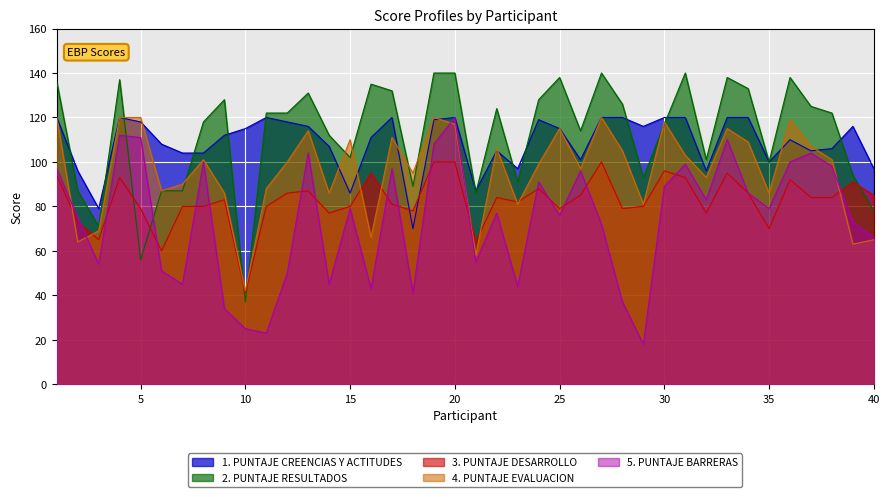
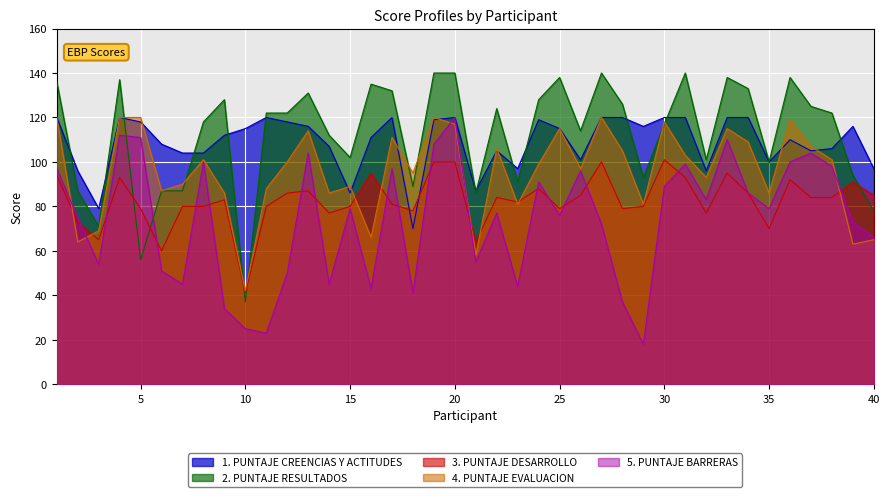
  {
    "1. PUNTAJE CREENCIAS Y ACTITUDES": {
      "5": 118,
      "10": 115,
      "15": 86,
      "30": 120,
      "40": 97
    },
    "2. PUNTAJE RESULTADOS": {
      "5": 56,
      "10": 37,
      "15": 102,
      "20": 140,
      "25": 138,
      "40": 78
    },
    "3. PUNTAJE DESARROLLO": {
      "5": 79,
      "20": 100,
      "25": 79,
-     "30": 96,
+     "30": 101,
      "35": 70,
      "40": 85
    },
    "4. PUNTAJE EVALUACION": {
      "5": 120,
-     "15": 110,
+     "15": 89,
      "20": 117,
      "35": 86
    },
    "5. PUNTAJE BARRERAS": {
      "5": 111,
      "10": 25,
      "25": 76,
      "30": 89,
      "35": 79
    }
  }
